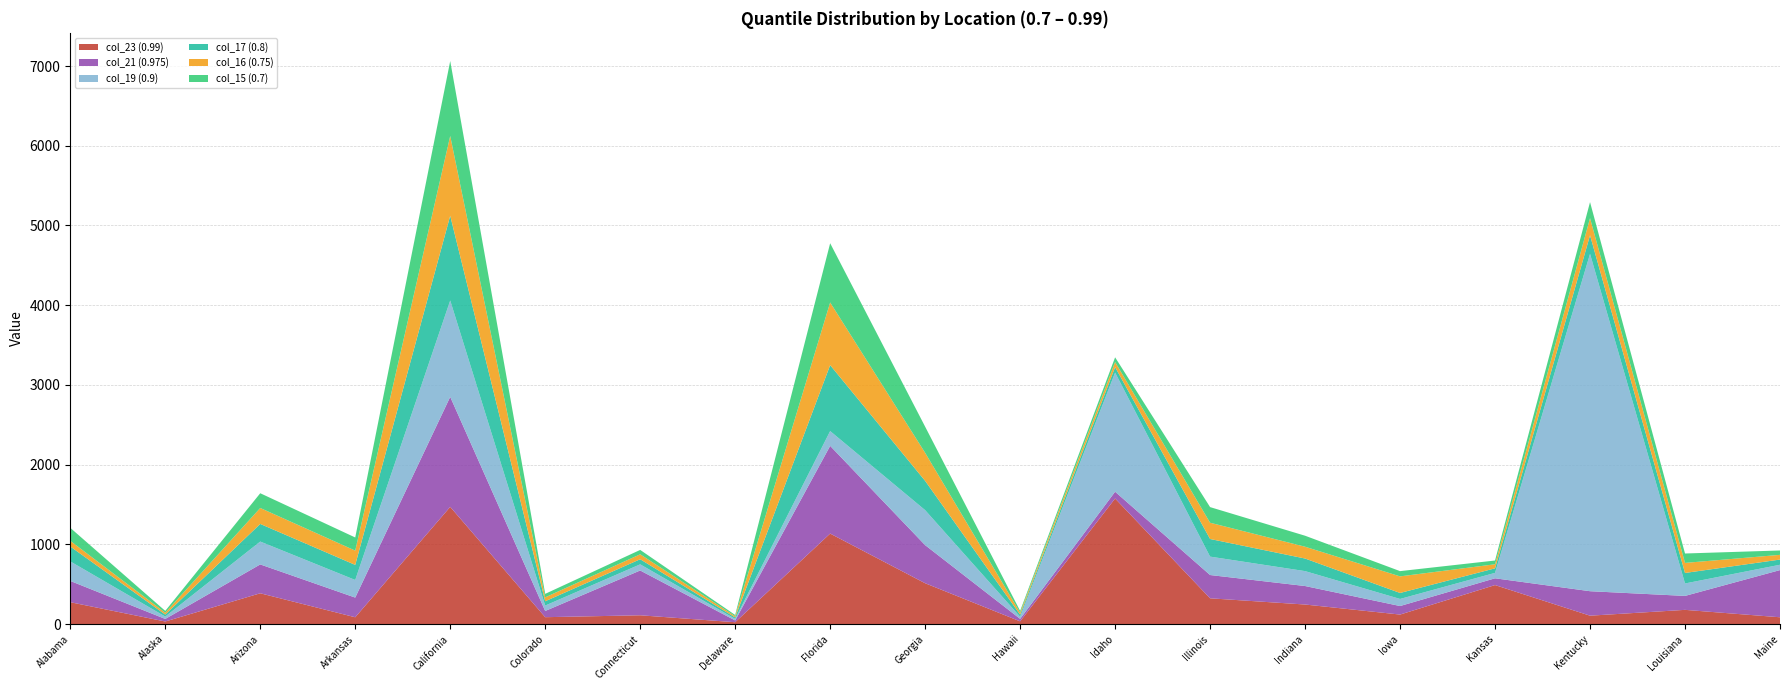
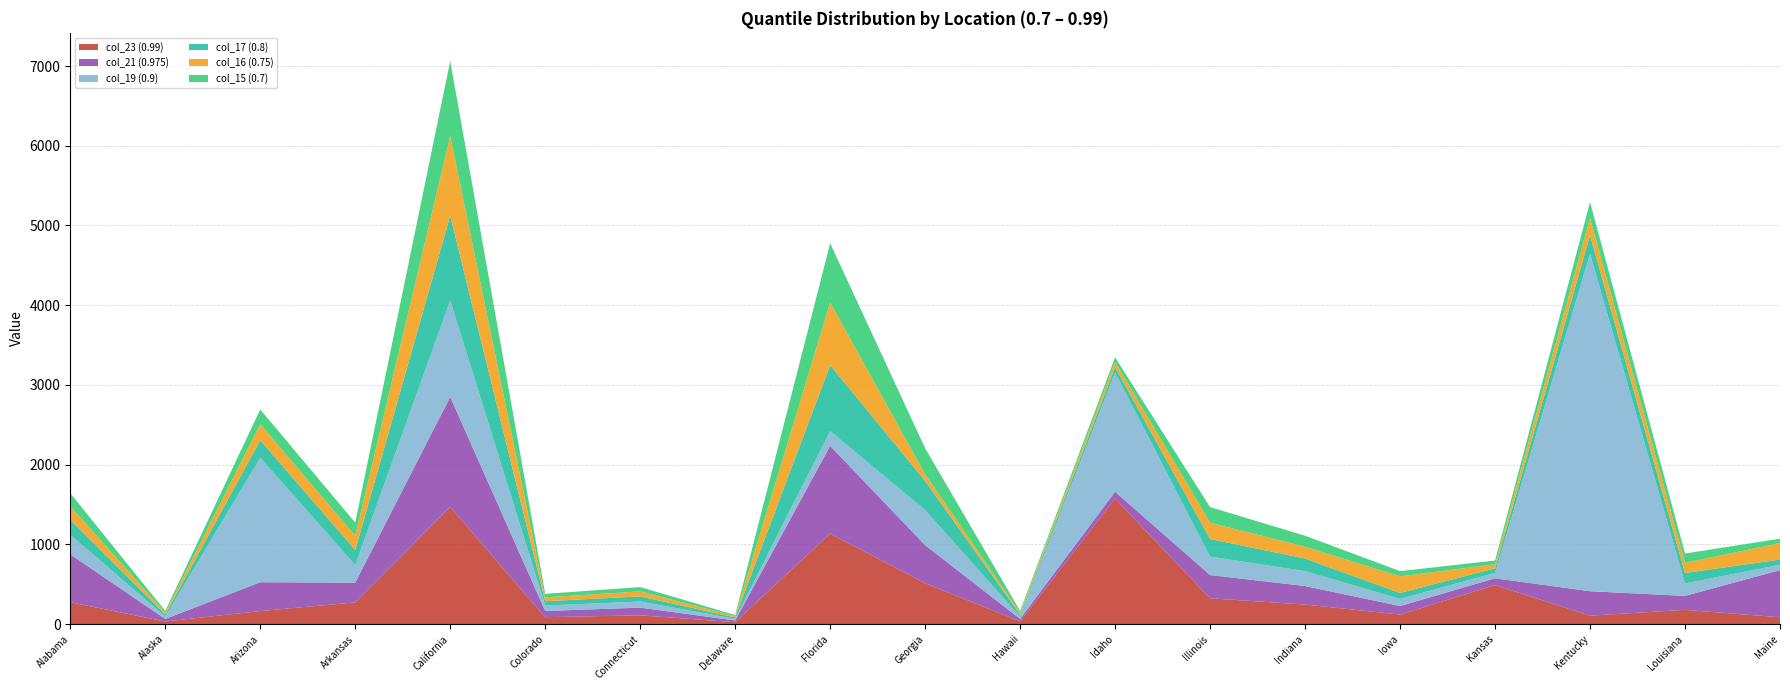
  {
    "col_23 (0.99)": {
      "Alabama": 300,
      "Alaska": 0,
-     "Arizona": 400,
-     "Arkansas": 100,
+     "Arizona": 200,
+     "Arkansas": 300,
      "California": 1500,
      "Colorado": 100,
      "Connecticut": 100,
      "Florida": 1100,
      "Georgia": 500,
      "Idaho": 1600,
      "Illinois": 300,
      "Indiana": 200,
      "Iowa": 100,
      "Kansas": 500,
      "Kentucky": 100,
      "Louisiana": 200,
      "Maine": 100
    },
    "col_21 (0.975)": {
-     "Alabama": 300,
+     "Alabama": 600,
      "Arizona": 400,
      "Arkansas": 200,
      "California": 1400,
      "Colorado": 100,
-     "Connecticut": 600,
+     "Connecticut": 100,
      "Florida": 1100,
      "Georgia": 500,
      "Idaho": 100,
      "Illinois": 300,
      "Indiana": 200,
      "Iowa": 100,
      "Kansas": 100,
      "Kentucky": 300,
      "Louisiana": 200,
      "Maine": 600
    },
    "col_19 (0.9)": {
      "Alabama": 200,
-     "Arizona": 300,
+     "Arizona": 1600,
      "Arkansas": 200,
      "California": 1200,
      "Colorado": 100,
      "Connecticut": 100,
      "Florida": 200,
      "Georgia": 400,
      "Idaho": 1500,
      "Illinois": 200,
      "Indiana": 200,
      "Iowa": 100,
      "Kansas": 100,
      "Kentucky": 4200,
      "Louisiana": 200,
      "Maine": 100
    },
    "col_16 (0.75)": {
-     "Alabama": 100,
+     "Alabama": 200,
      "Arizona": 200,
      "Arkansas": 200,
      "California": 1000,
      "Colorado": 0,
      "Connecticut": 100,
      "Florida": 800,
-     "Georgia": 400,
+     "Georgia": 100,
      "Idaho": 100,
      "Illinois": 200,
      "Indiana": 100,
      "Iowa": 200,
      "Kansas": 100,
      "Kentucky": 200,
      "Louisiana": 100,
-     "Maine": 100
+     "Maine": 200
    }
  }
